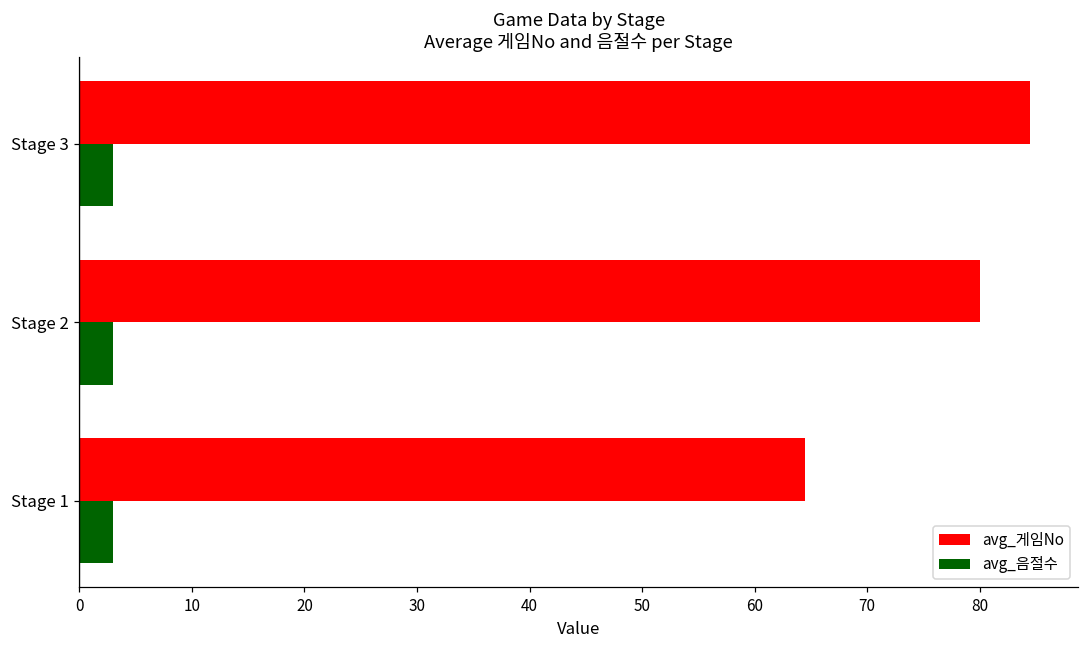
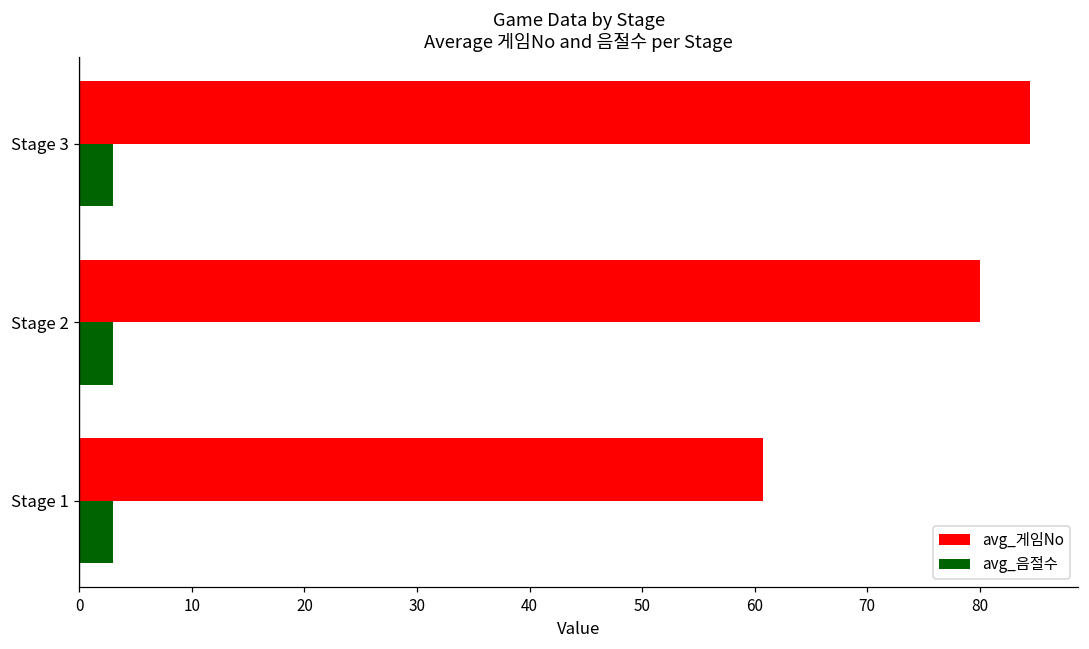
  {
    "avg_게임No": {
      "Stage 3": 84.5,
      "Stage 2": 80.0,
-     "Stage 1": 64.5
+     "Stage 1": 60.7
    },
    "avg_음절수": {
      "Stage 3": 3.0,
      "Stage 2": 3.0,
      "Stage 1": 3.0
    }
  }
